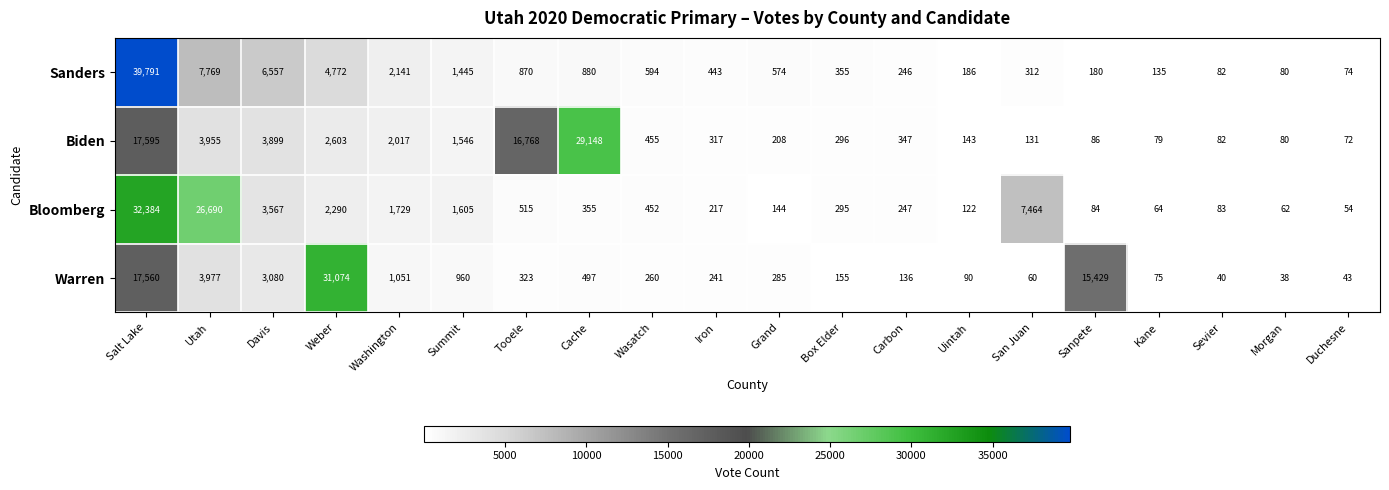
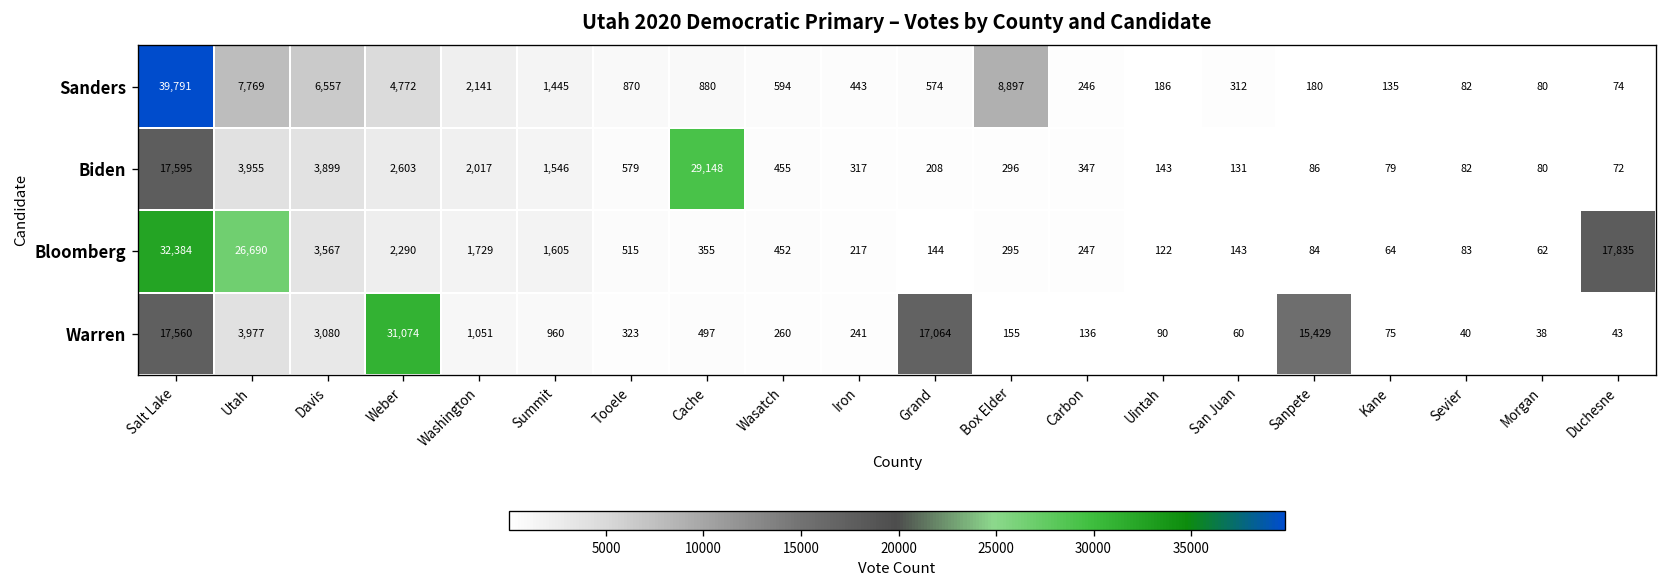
  {
    "Sanders": {
      "Salt Lake": "39,791",
      "Utah": "7,769",
      "Davis": "6,557",
      "Weber": "4,772",
      "Washington": "2,141",
      "Summit": "1,445",
      "Tooele": "870",
      "Cache": "880",
      "Wasatch": "594",
      "Iron": "443",
      "Grand": "574",
-     "Box Elder": "355",
+     "Box Elder": "8,897",
      "Carbon": "246",
      "Uintah": "186",
      "San Juan": "312",
      "Sanpete": "180",
      "Kane": "135",
      "Sevier": "82",
      "Morgan": "80",
      "Duchesne": "74"
    },
    "Biden": {
      "Salt Lake": "17,595",
      "Utah": "3,955",
      "Davis": "3,899",
      "Weber": "2,603",
      "Washington": "2,017",
      "Summit": "1,546",
-     "Tooele": "16,768",
+     "Tooele": "579",
      "Cache": "29,148",
      "Wasatch": "455",
      "Iron": "317",
      "Grand": "208",
      "Box Elder": "296",
      "Carbon": "347",
      "Uintah": "143",
      "San Juan": "131",
      "Sanpete": "86",
      "Kane": "79",
      "Sevier": "82",
      "Morgan": "80",
      "Duchesne": "72"
    },
    "Bloomberg": {
      "Salt Lake": "32,384",
      "Utah": "26,690",
      "Davis": "3,567",
      "Weber": "2,290",
      "Washington": "1,729",
      "Summit": "1,605",
      "Tooele": "515",
      "Cache": "355",
      "Wasatch": "452",
      "Iron": "217",
      "Grand": "144",
      "Box Elder": "295",
      "Carbon": "247",
      "Uintah": "122",
-     "San Juan": "7,464",
+     "San Juan": "143",
      "Sanpete": "84",
      "Kane": "64",
      "Sevier": "83",
      "Morgan": "62",
-     "Duchesne": "54"
+     "Duchesne": "17,835"
    },
    "Warren": {
      "Salt Lake": "17,560",
      "Utah": "3,977",
      "Davis": "3,080",
      "Weber": "31,074",
      "Washington": "1,051",
      "Summit": "960",
      "Tooele": "323",
      "Cache": "497",
      "Wasatch": "260",
      "Iron": "241",
-     "Grand": "285",
+     "Grand": "17,064",
      "Box Elder": "155",
      "Carbon": "136",
      "Uintah": "90",
      "San Juan": "60",
      "Sanpete": "15,429",
      "Kane": "75",
      "Sevier": "40",
      "Morgan": "38",
      "Duchesne": "43"
    }
  }
